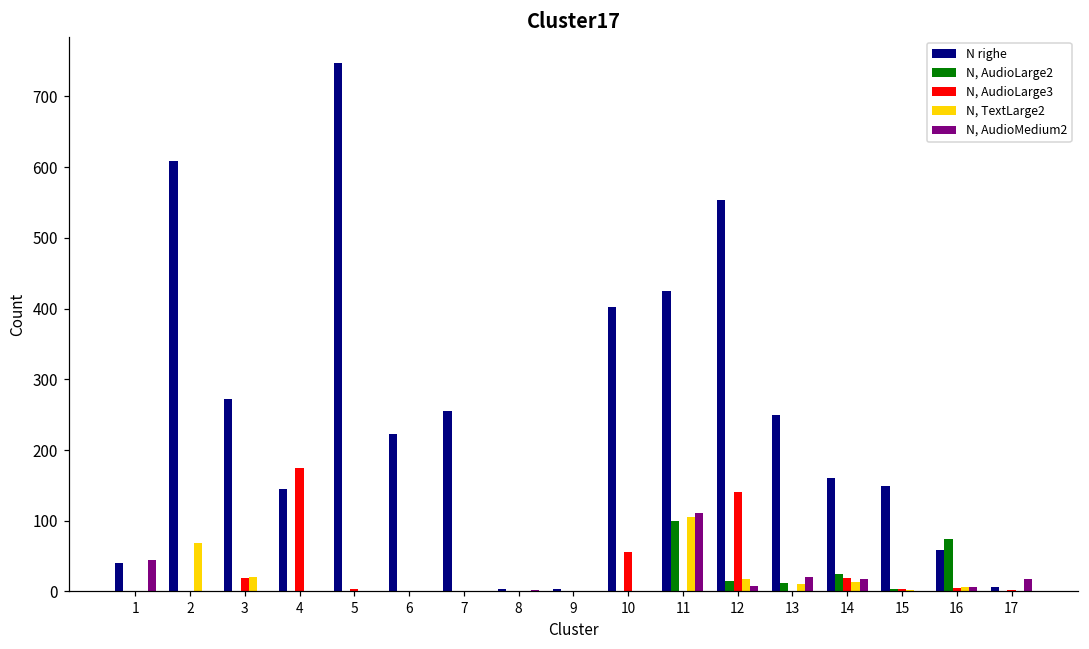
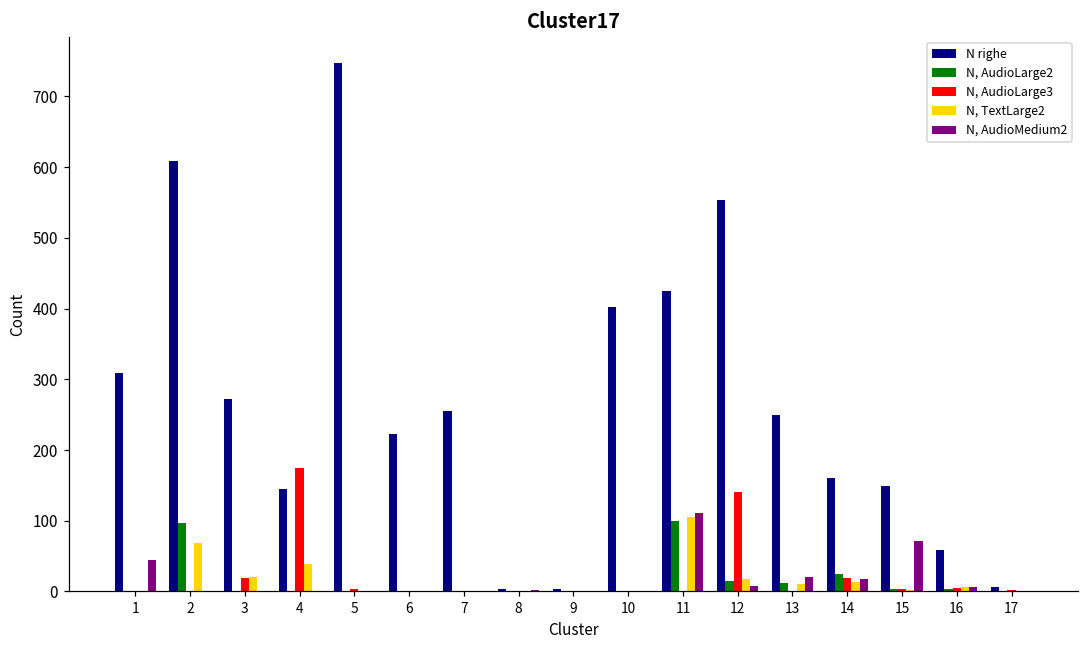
  {
    "N righe": {
-     "1": 40,
+     "1": 310,
      "2": 610,
      "3": 270,
      "4": 150,
      "5": 750,
      "6": 220,
      "7": 260,
      "10": 400,
      "11": 430,
      "12": 550,
      "13": 250,
      "14": 160,
      "15": 150,
      "16": 60,
      "17": 10
    },
    "N, AudioLarge2": {
      "1": 0,
-     "2": 0,
+     "2": 100,
      "3": 0,
      "4": 0,
      "6": 0,
      "7": 0,
      "8": 0,
      "9": 0,
      "11": 100,
      "12": 20,
      "13": 10,
      "14": 30,
-     "16": 70,
+     "16": 0,
      "17": 0
    },
    "N, AudioLarge3": {
      "2": 0,
      "3": 20,
      "4": 170,
      "5": 0,
      "6": 0,
      "7": 0,
      "8": 0,
      "9": 0,
-     "10": 60,
+     "10": 0,
      "11": 0,
      "12": 140,
      "13": 0,
      "14": 20,
      "16": 10
    },
    "N, TextLarge2": {
      "2": 70,
      "3": 20,
-     "4": 0,
+     "4": 40,
      "5": 0,
      "6": 0,
      "7": 0,
      "8": 0,
      "9": 0,
      "10": 0,
      "11": 110,
      "12": 20,
      "13": 10,
      "14": 10,
      "16": 10,
      "17": 0
    },
    "N, AudioMedium2": {
      "1": 50,
      "2": 0,
      "3": 0,
      "4": 0,
      "5": 0,
      "6": 0,
      "7": 0,
      "9": 0,
      "10": 0,
      "11": 110,
      "12": 10,
      "13": 20,
      "14": 20,
-     "15": 0,
+     "15": 70,
      "16": 10,
-     "17": 20
+     "17": 0
    }
  }
